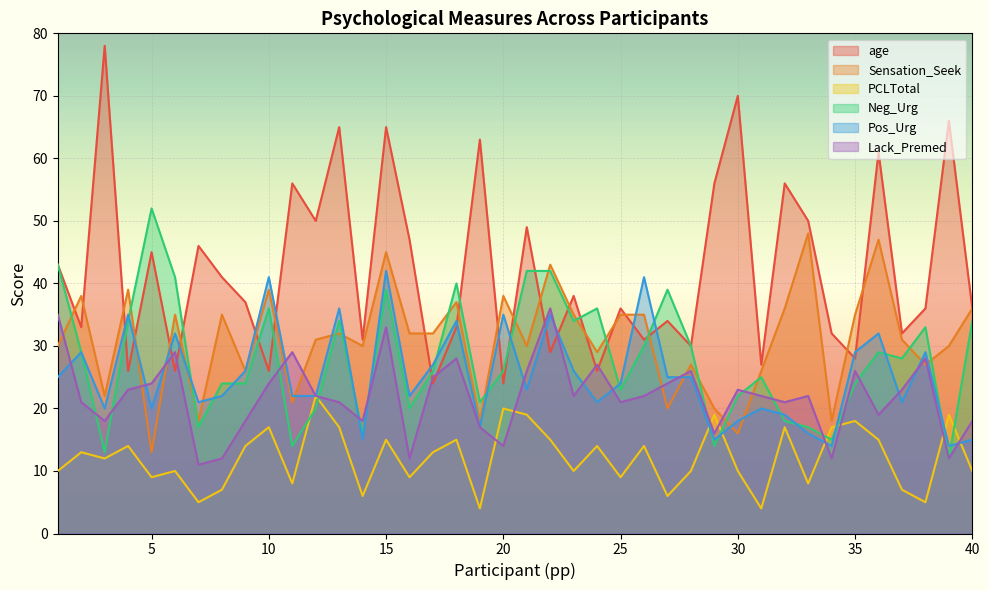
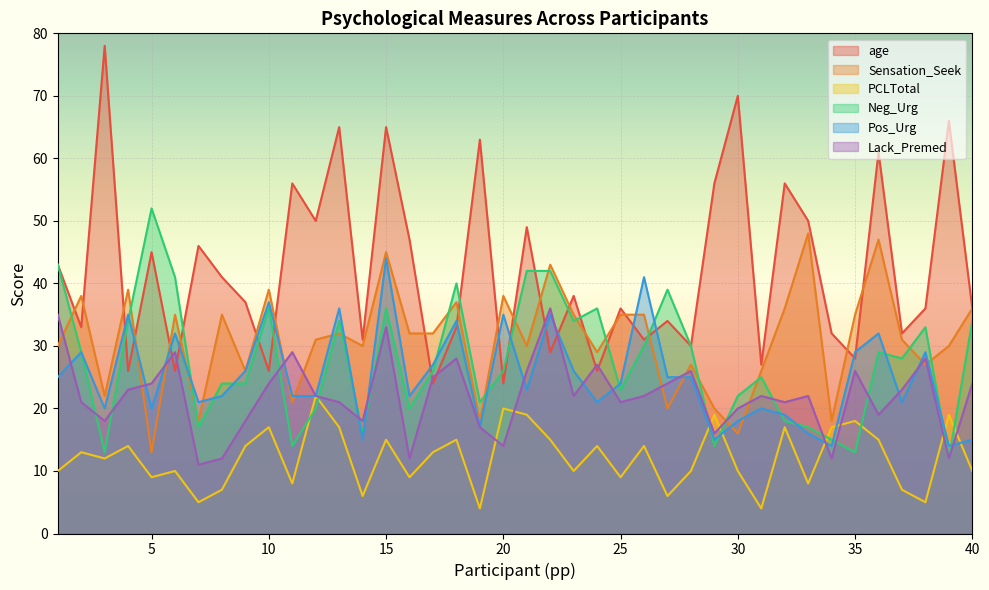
  {
    "Neg_Urg": {
      "5": 52,
      "10": 36,
-     "15": 39,
+     "15": 36,
      "20": 26,
      "25": 23,
      "30": 22,
-     "35": 24,
+     "35": 13,
      "40": 34
    },
    "Pos_Urg": {
      "5": 20,
-     "10": 41,
-     "15": 42,
+     "10": 37,
+     "15": 44,
      "20": 35,
      "25": 24,
      "30": 18,
      "35": 29,
      "40": 15
    },
    "Lack_Premed": {
      "5": 24,
      "10": 24,
      "15": 33,
      "20": 14,
      "25": 21,
-     "30": 23,
+     "30": 20,
      "35": 26,
-     "40": 18
+     "40": 24
    }
  }
